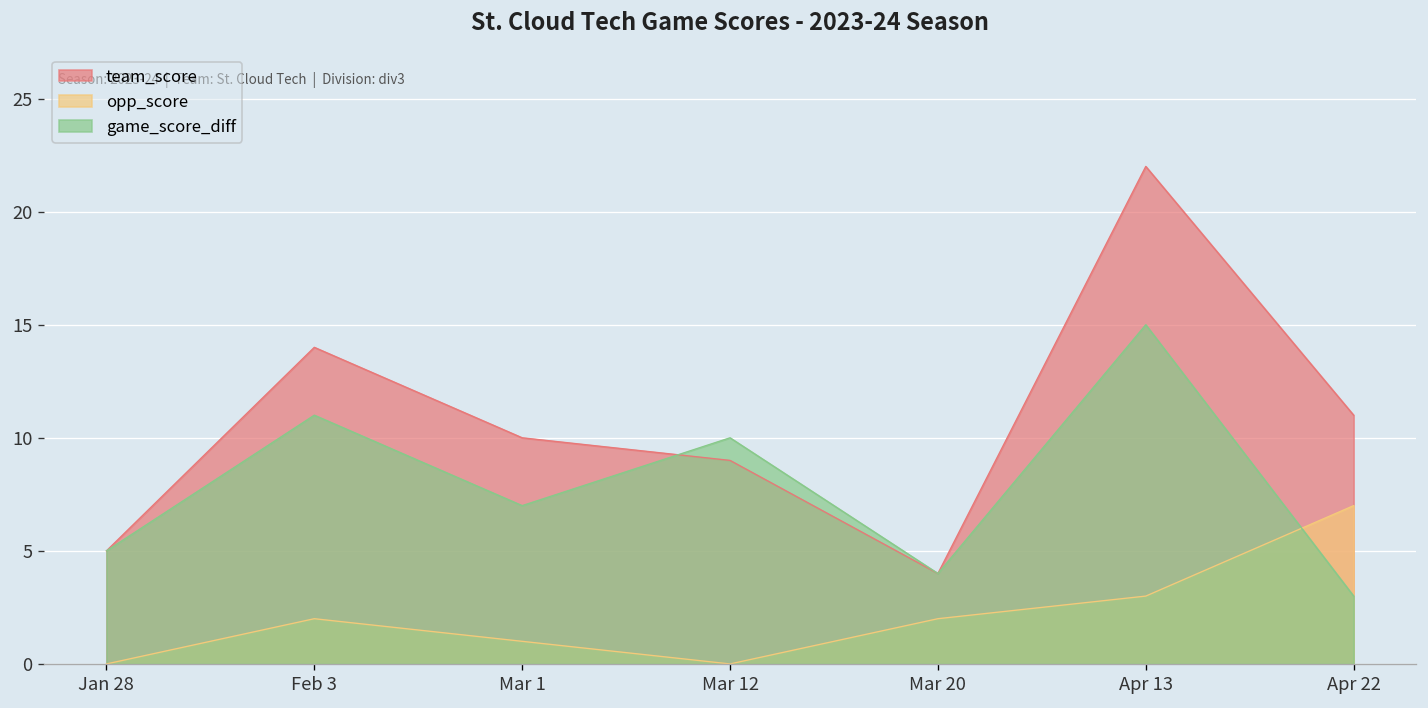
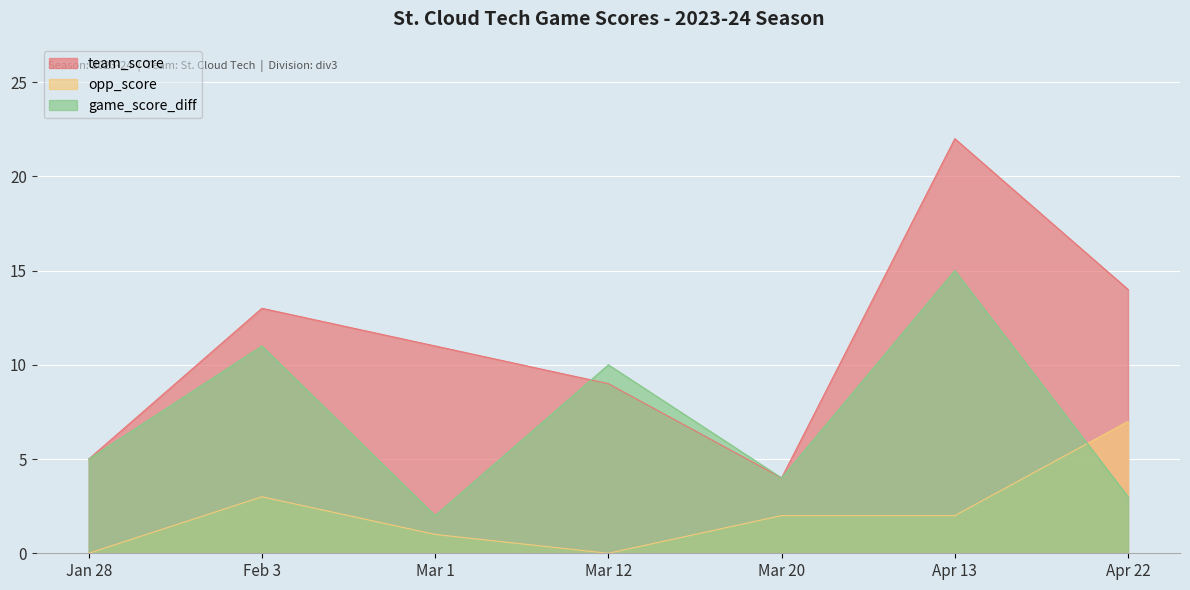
  {
    "team_score": {
-     "Feb 3": 14,
-     "Mar 1": 10,
+     "Feb 3": 13,
+     "Mar 1": 11,
      "Mar 12": 9,
      "Apr 13": 22,
-     "Apr 22": 11
+     "Apr 22": 14
    },
    "opp_score": {
      "Jan 28": 0,
-     "Feb 3": 2,
+     "Feb 3": 3,
      "Mar 1": 1,
      "Mar 12": 0,
      "Mar 20": 2,
-     "Apr 13": 3,
+     "Apr 13": 2,
      "Apr 22": 7
    },
    "game_score_diff": {
      "Feb 3": 11,
-     "Mar 1": 7,
+     "Mar 1": 2,
      "Mar 12": 10,
      "Apr 13": 15,
      "Apr 22": 3
    }
  }
